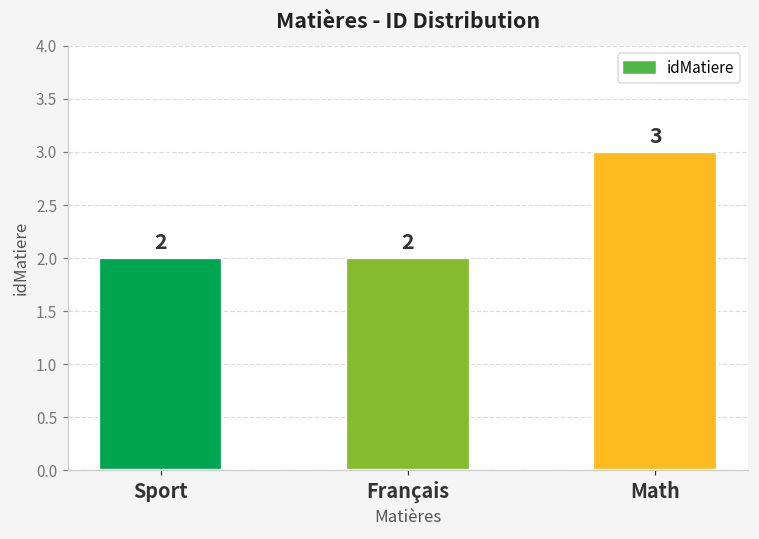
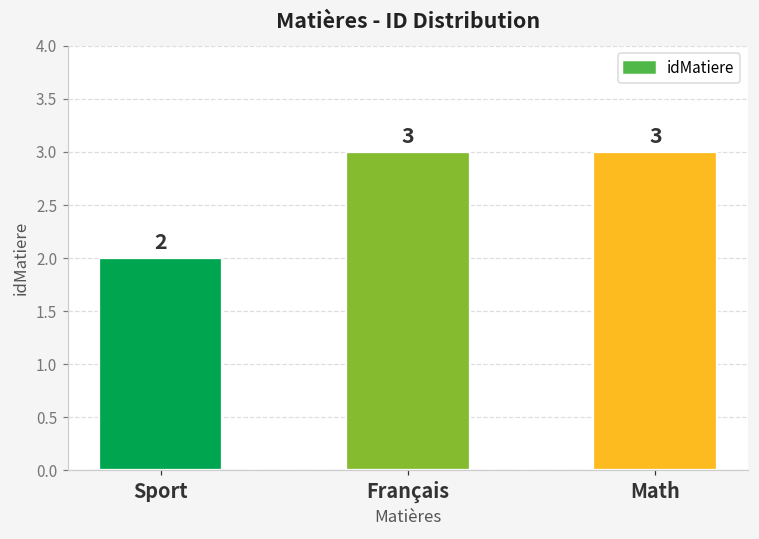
  {
    "Sport": 2,
-   "Français": 2,
+   "Français": 3,
    "Math": 3
  }
